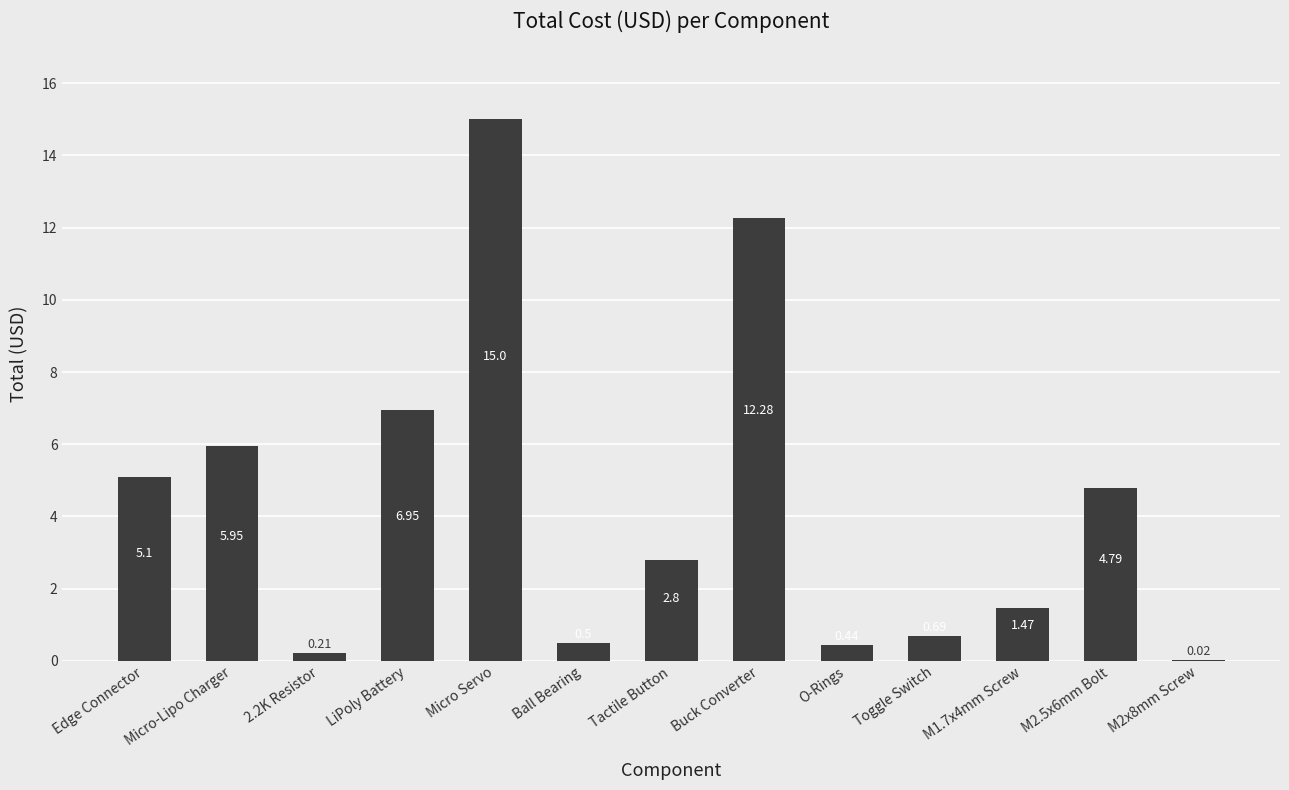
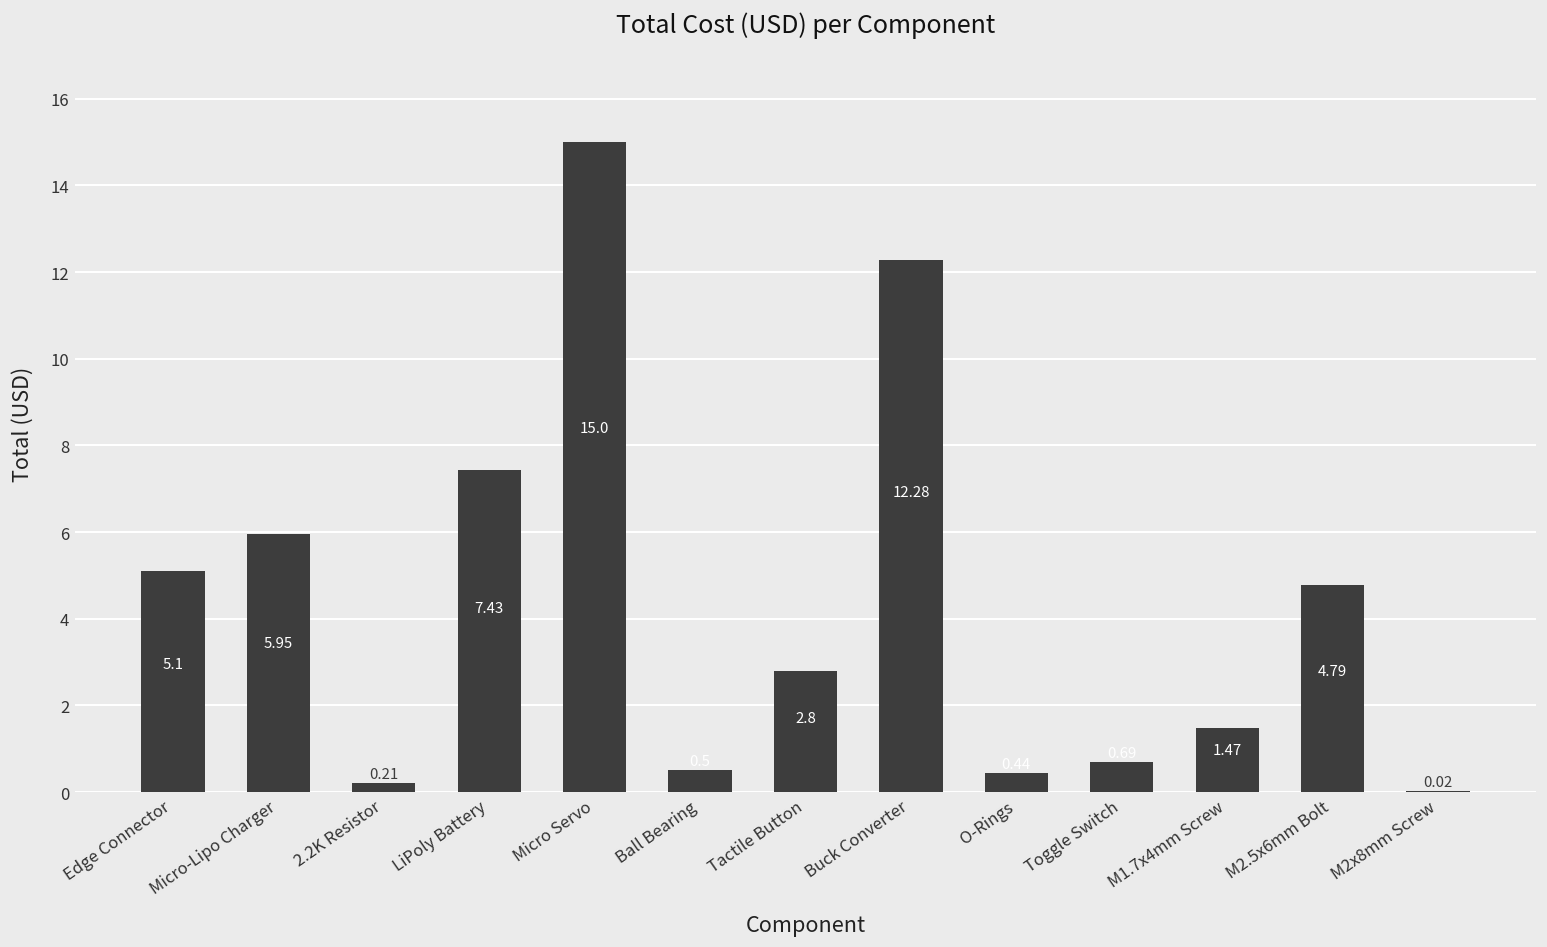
  {
    "Edge Connector": 5.1,
    "Micro-Lipo Charger": 5.95,
    "2.2K Resistor": 0.21,
-   "LiPoly Battery": 6.95,
+   "LiPoly Battery": 7.43,
    "Micro Servo": 15.0,
    "Tactile Button": 2.8,
    "Buck Converter": 12.28,
    "M1.7x4mm Screw": 1.47,
    "M2.5x6mm Bolt": 4.79,
    "M2x8mm Screw": 0.02
  }
